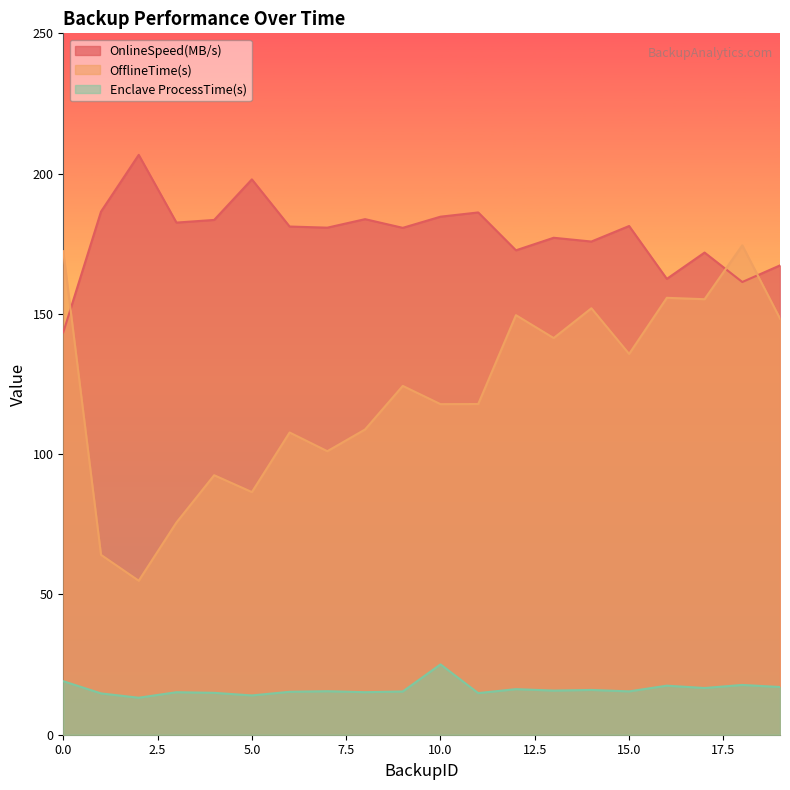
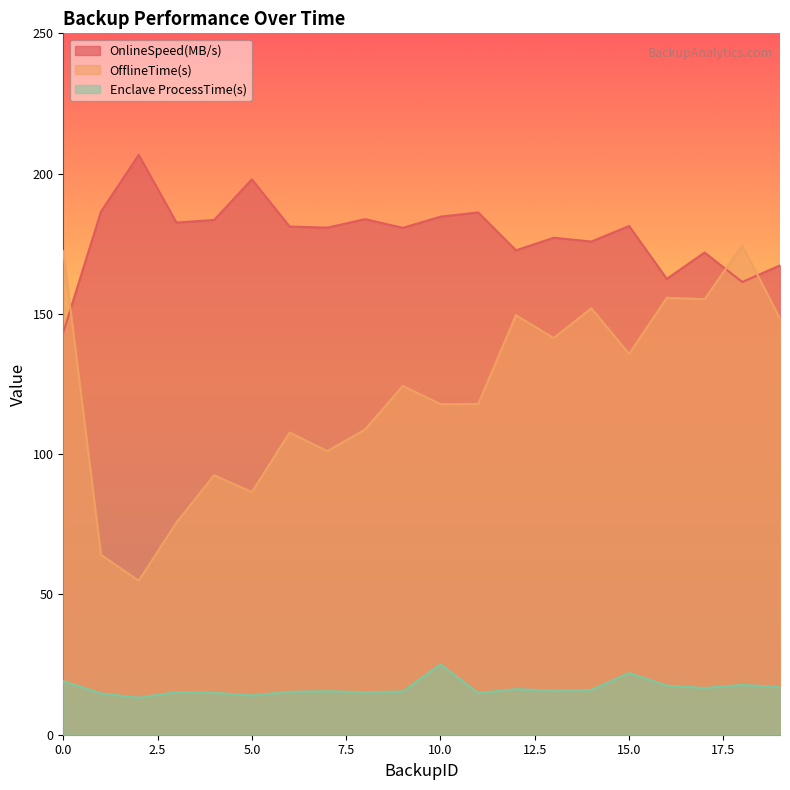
  {
    "Enclave ProcessTime(s)": {
      "0.0": 19,
      "5.0": 14,
      "10.0": 25,
-     "15.0": 15
+     "15.0": 22
    }
  }
